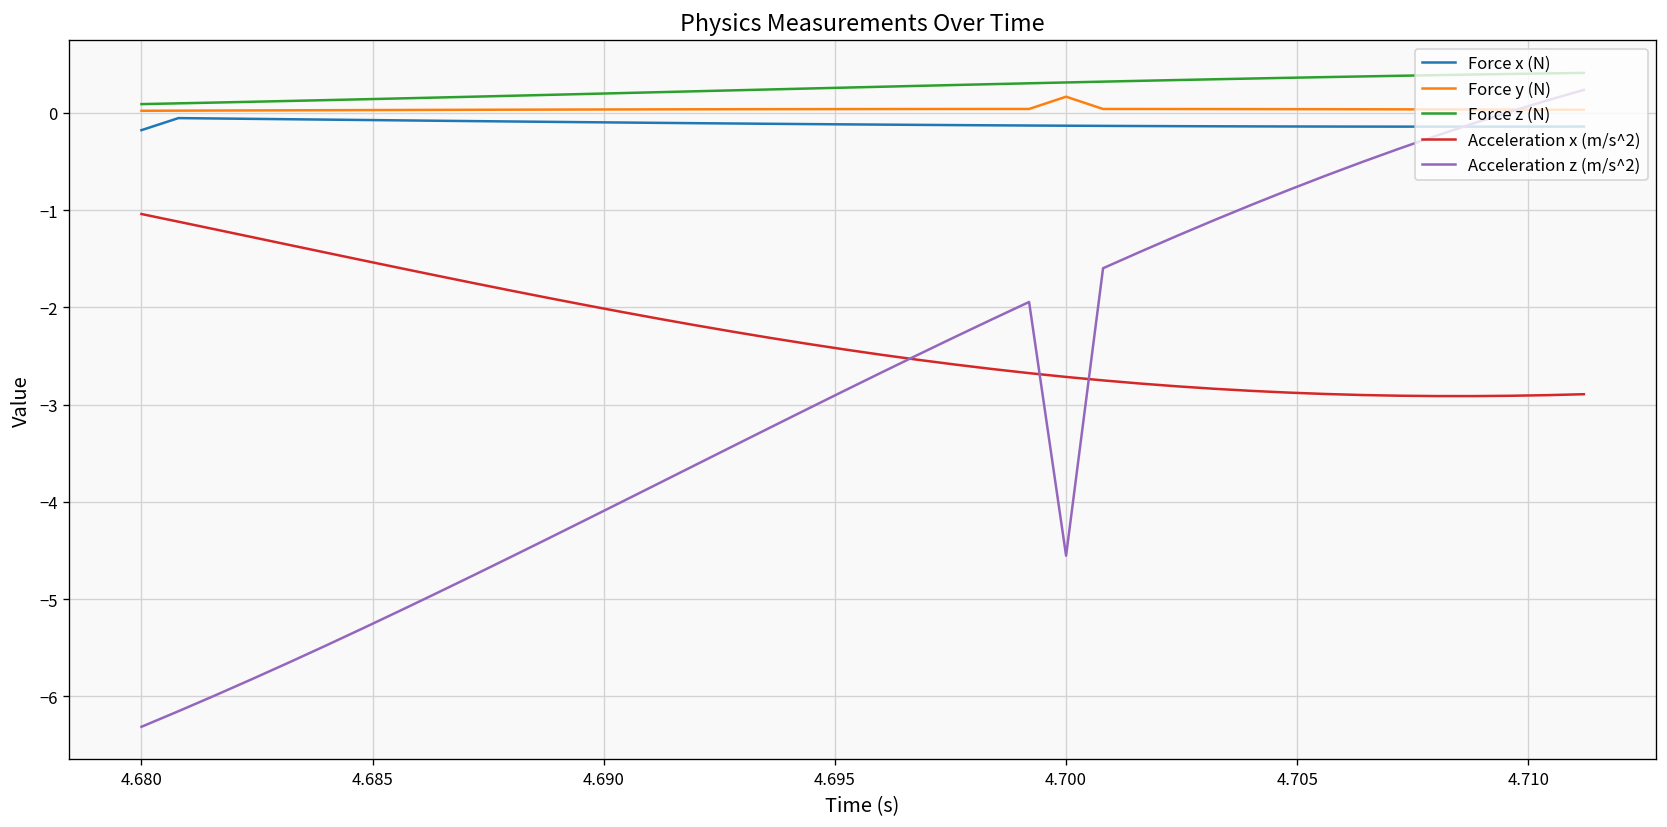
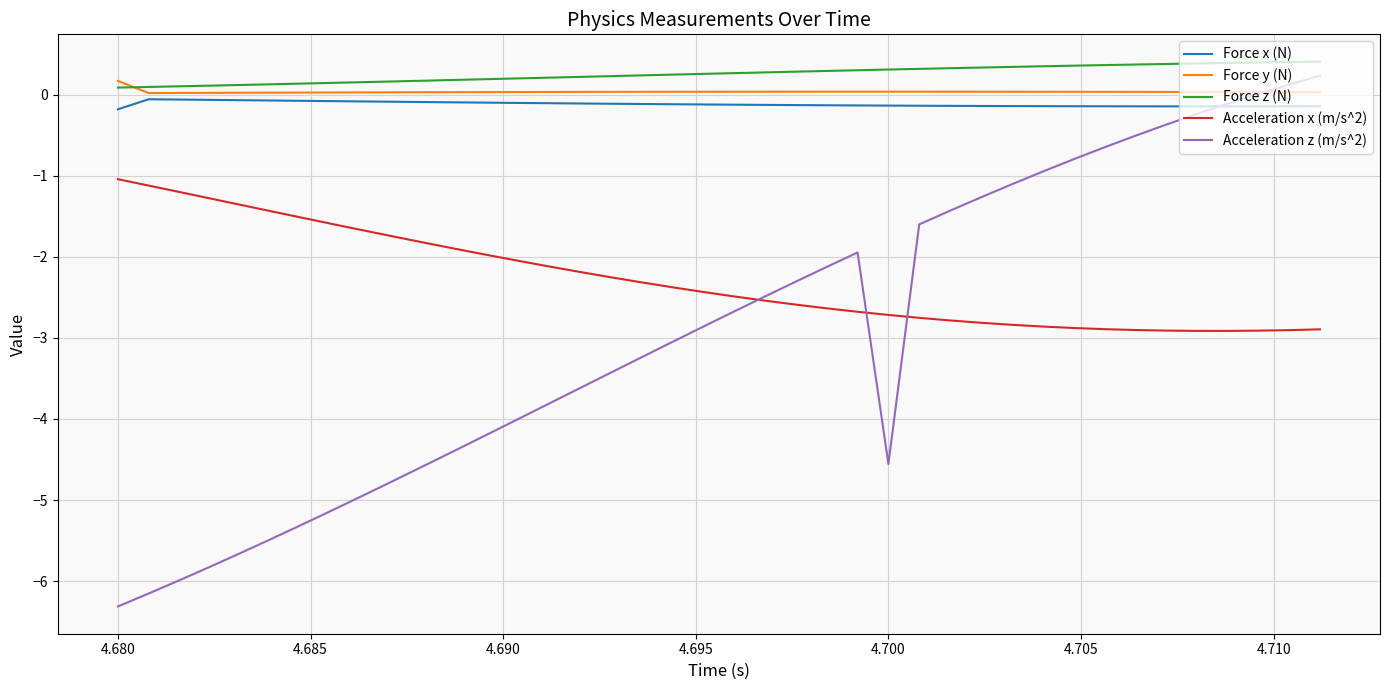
  {
    "Force x (N)": {
      "4.680": -0.2,
      "4.700": -0.1
    },
    "Force y (N)": {
-     "4.680": 0.0,
-     "4.700": 0.2
+     "4.680": 0.2,
+     "4.700": 0.0
    },
    "Force z (N)": {
      "4.680": 0.1,
      "4.700": 0.3
    },
    "Acceleration x (m/s^2)": {
      "4.680": -1.0,
      "4.700": -2.7
    },
    "Acceleration z (m/s^2)": {
      "4.680": -6.3,
      "4.700": -4.6
    }
  }
